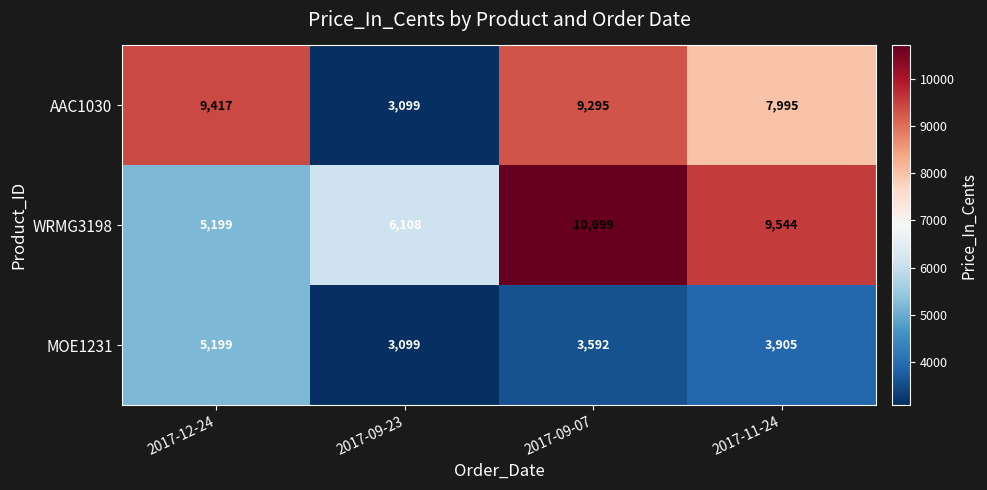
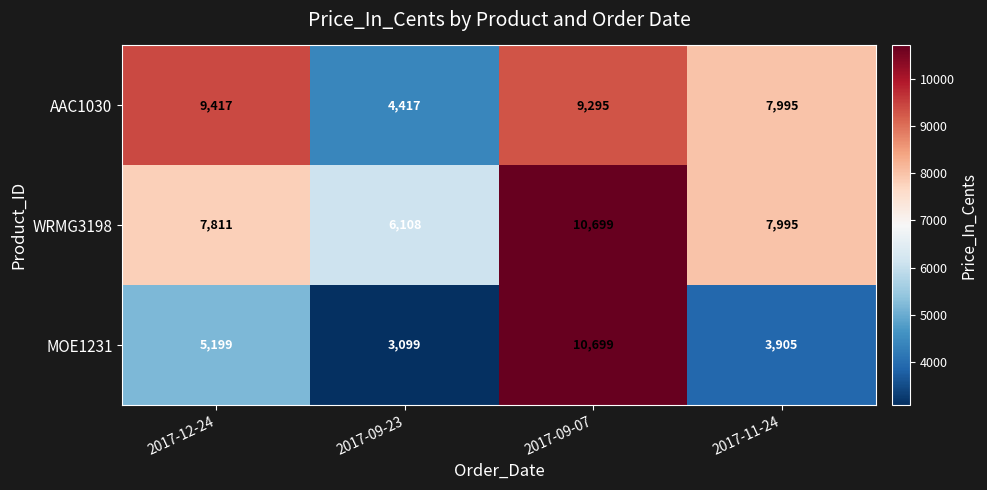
  {
    "AAC1030": {
      "2017-12-24": "9,417",
-     "2017-09-23": "3,099",
+     "2017-09-23": "4,417",
      "2017-09-07": "9,295",
      "2017-11-24": "7,995"
    },
    "WRMG3198": {
-     "2017-12-24": "5,199",
+     "2017-12-24": "7,811",
      "2017-09-23": "6,108",
      "2017-09-07": "10,699",
-     "2017-11-24": "9,544"
+     "2017-11-24": "7,995"
    },
    "MOE1231": {
      "2017-12-24": "5,199",
      "2017-09-23": "3,099",
-     "2017-09-07": "3,592",
+     "2017-09-07": "10,699",
      "2017-11-24": "3,905"
    }
  }
